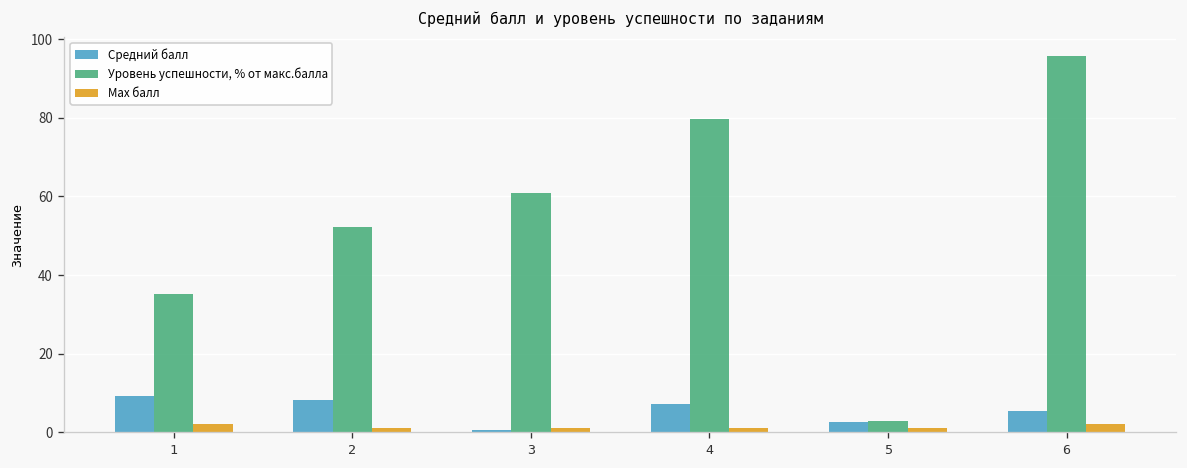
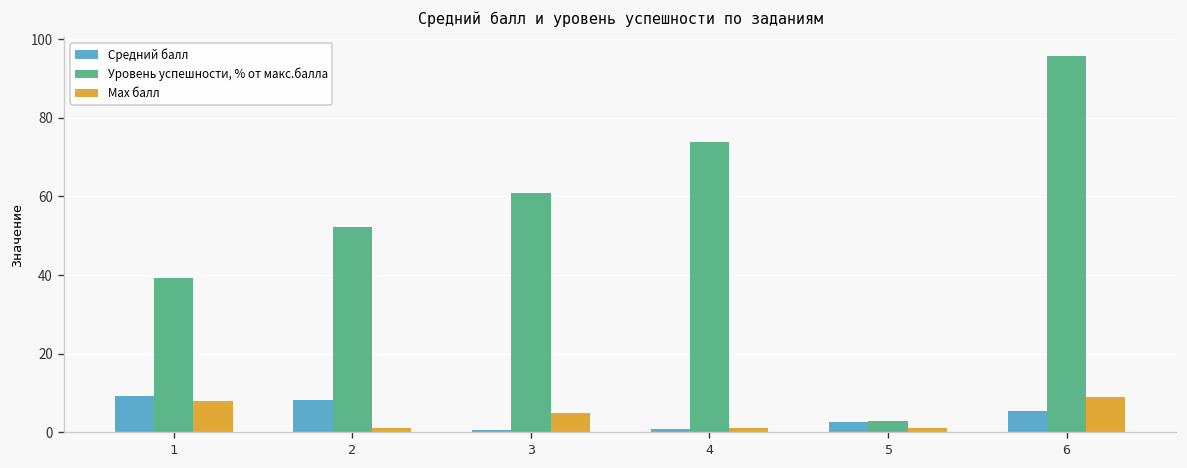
  {
    "Средний балл": {
      "1": 9,
      "2": 8,
-     "4": 7,
+     "4": 1,
      "5": 3,
      "6": 6
    },
    "Уровень успешности, % от макс.балла": {
-     "1": 35,
+     "1": 39,
      "2": 52,
      "3": 61,
-     "4": 80,
+     "4": 74,
      "5": 3,
      "6": 96
    },
    "Max балл": {
-     "1": 2,
+     "1": 8,
      "2": 1,
-     "3": 1,
+     "3": 5,
      "4": 1,
      "5": 1,
-     "6": 2
+     "6": 9
    }
  }
